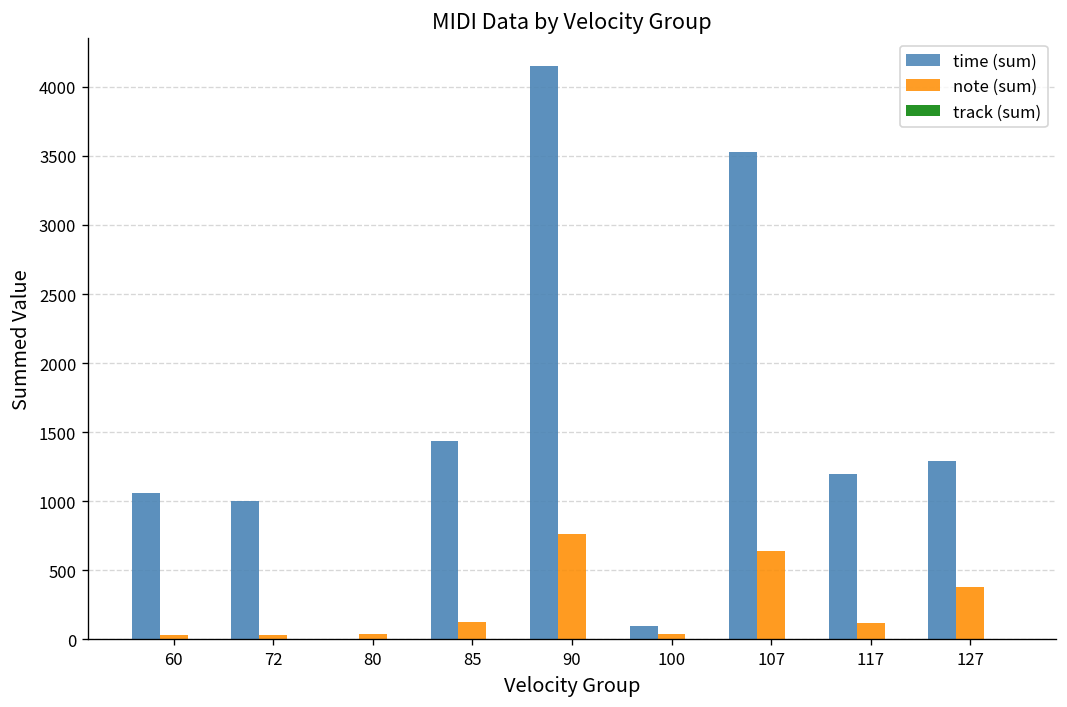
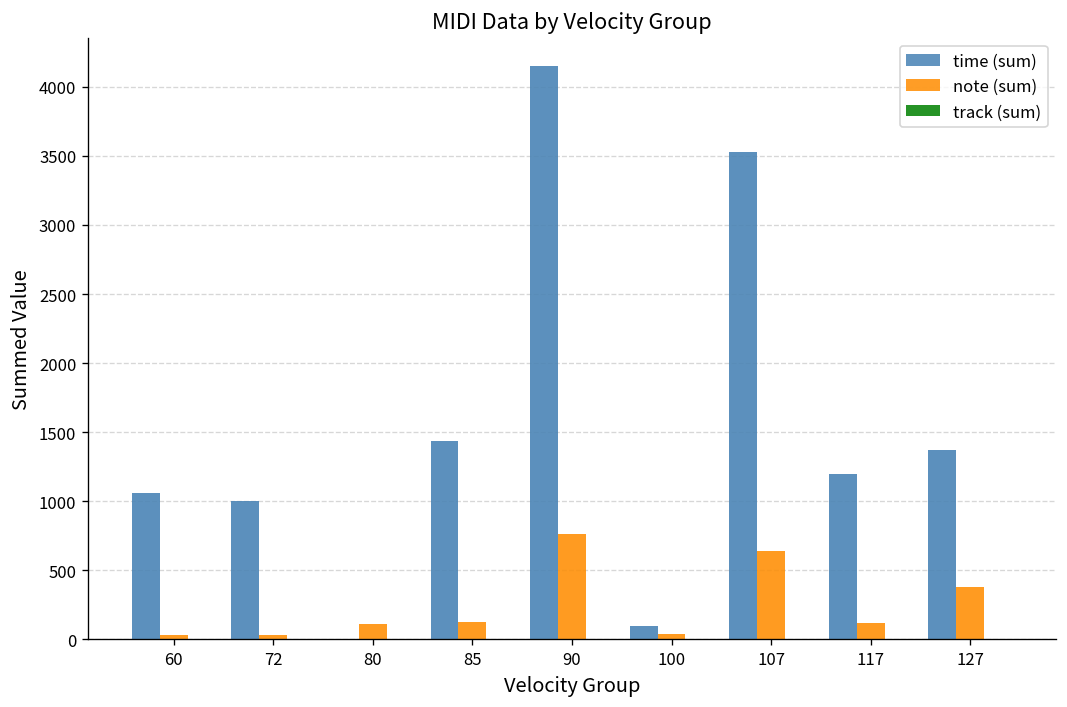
  {
    "time (sum)": {
      "60": 1060,
      "72": 1000,
      "80": 0,
      "85": 1440,
      "90": 4150,
      "100": 100,
      "107": 3530,
      "117": 1200,
-     "127": 1290
+     "127": 1370
    },
    "note (sum)": {
      "60": 40,
      "72": 40,
-     "80": 40,
+     "80": 110,
      "85": 130,
      "90": 770,
      "100": 40,
      "107": 640,
      "117": 120,
      "127": 380
    },
    "track (sum)": {
      "60": 0,
      "72": 0,
      "80": 0,
      "85": 0,
      "90": 0,
      "100": 0,
      "107": 0,
      "117": 0,
      "127": 0
    }
  }
